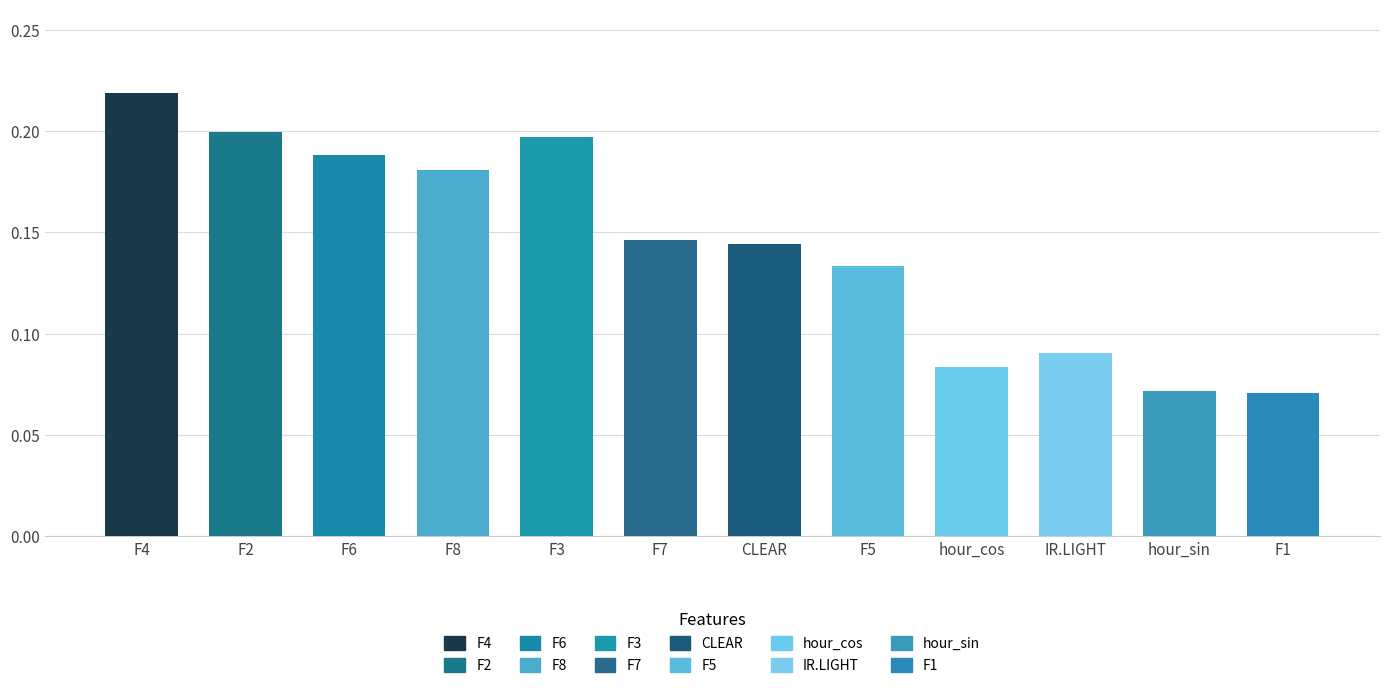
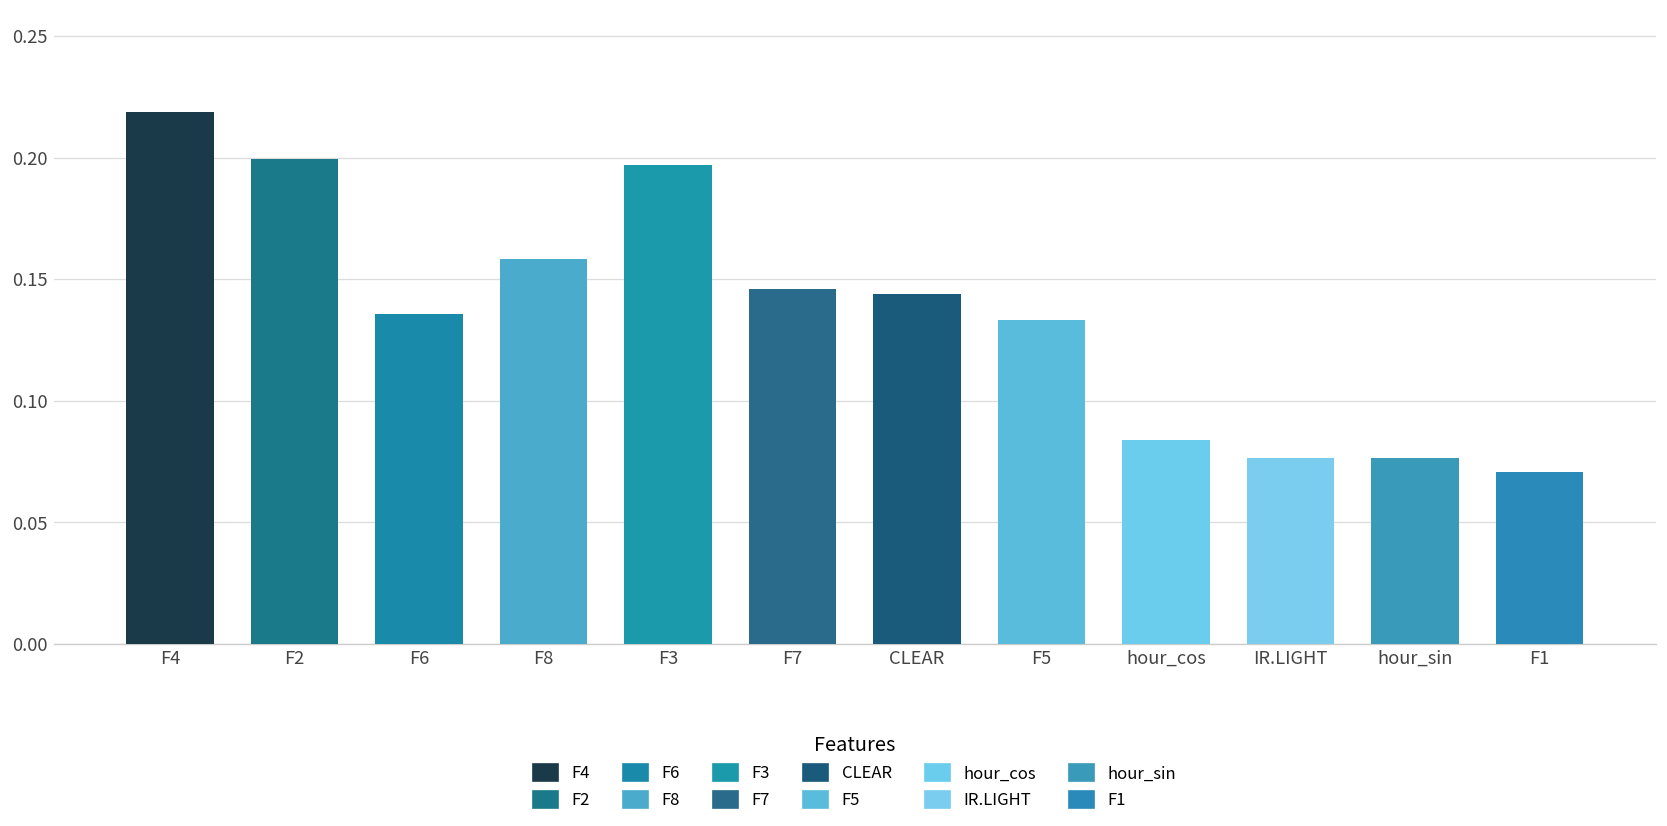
  {
    "F4": 0.219,
    "F2": 0.199,
-   "F6": 0.188,
-   "F8": 0.181,
+   "F6": 0.136,
+   "F8": 0.158,
    "F3": 0.197,
    "F7": 0.146,
    "CLEAR": 0.144,
    "F5": 0.133,
    "hour_cos": 0.084,
-   "IR.LIGHT": 0.090,
-   "hour_sin": 0.072,
+   "IR.LIGHT": 0.077,
+   "hour_sin": 0.076,
    "F1": 0.071
  }
